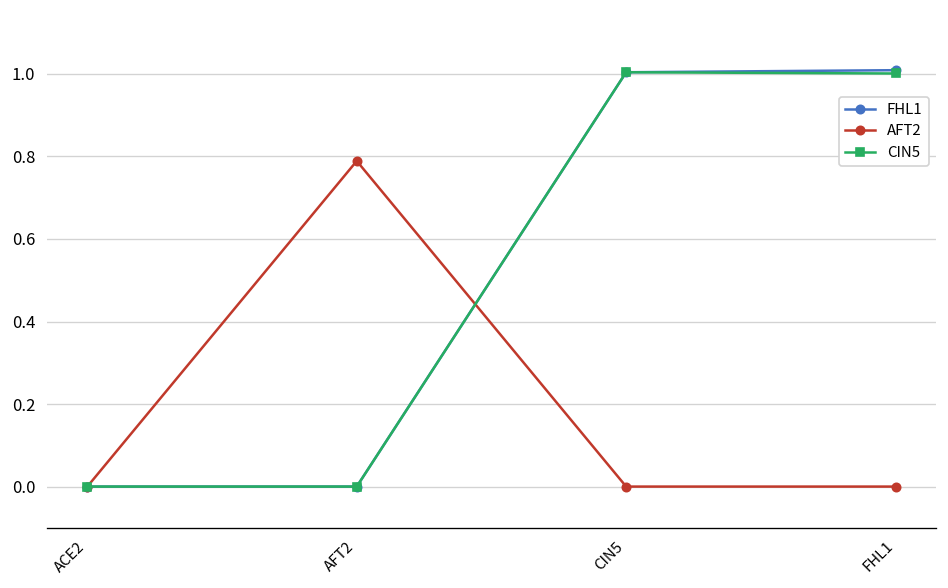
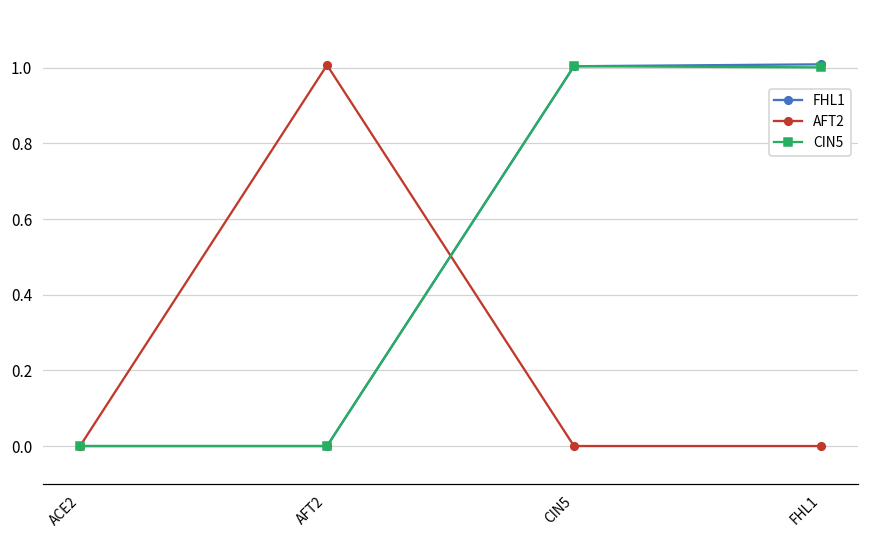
  {
    "FHL1": {
      "FHL1": 1.01
    },
    "AFT2": {
-     "AFT2": 0.79,
+     "AFT2": 1.01,
      "CIN5": 0.00,
      "FHL1": 0.00
    },
    "CIN5": {
      "FHL1": 1.00
    }
  }
